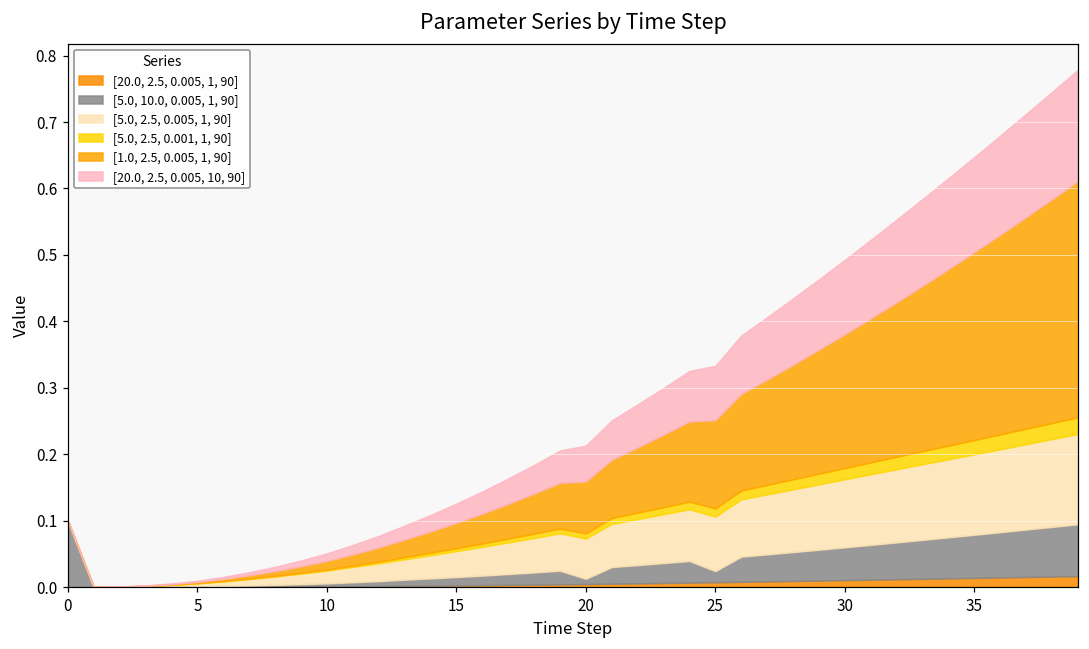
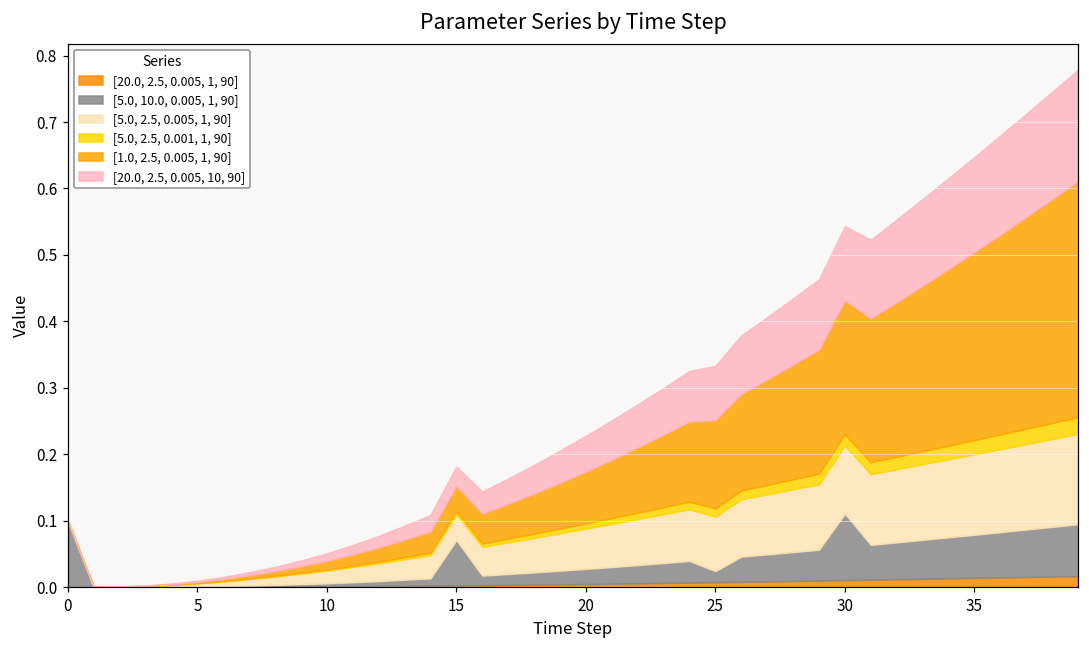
  {
    "[5.0, 10.0, 0.005, 1, 90]": {
      "10": 0.00,
-     "15": 0.01,
-     "20": 0.01,
+     "15": 0.07,
+     "20": 0.02,
      "25": 0.02,
-     "30": 0.05,
+     "30": 0.10,
      "35": 0.07
    }
  }
